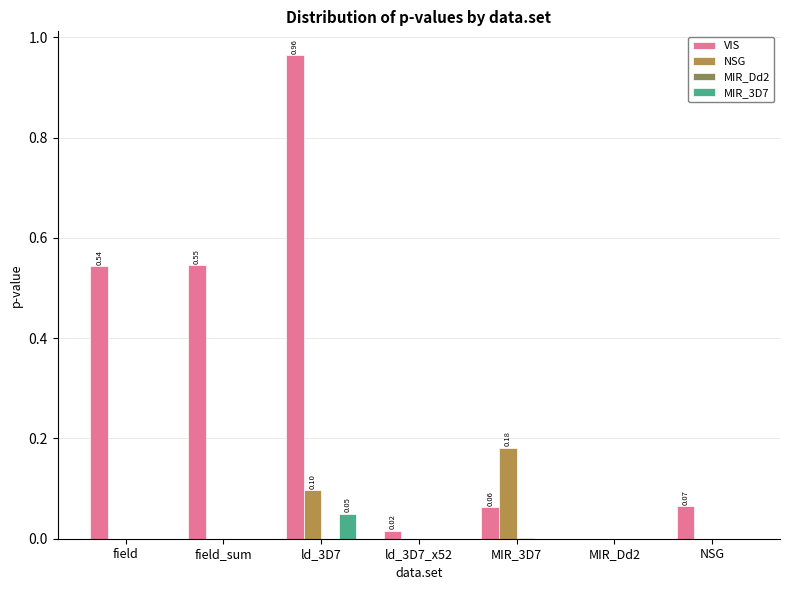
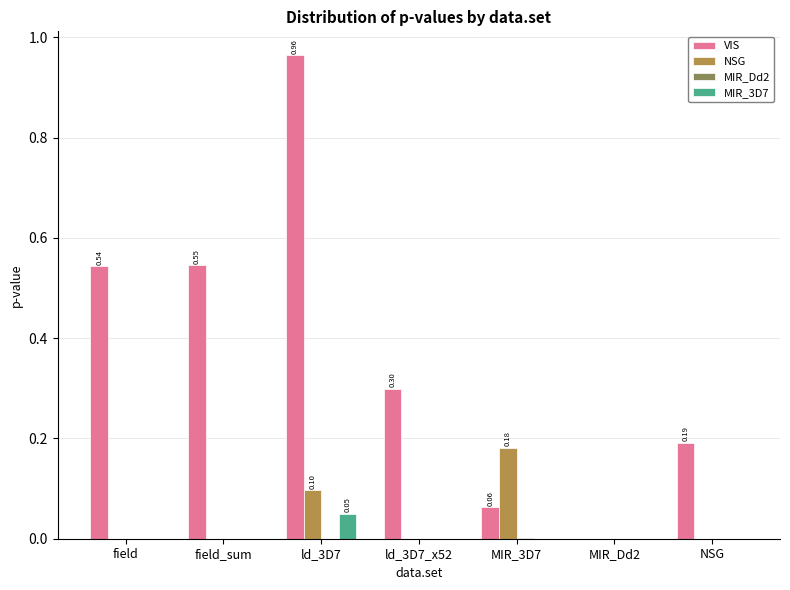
  {
    "VIS": {
      "field": 0.54,
      "field_sum": 0.55,
      "ld_3D7": 0.96,
-     "ld_3D7_x52": 0.02,
+     "ld_3D7_x52": 0.30,
      "MIR_3D7": 0.06,
-     "NSG": 0.07
+     "NSG": 0.19
    },
    "MIR_3D7": {
      "ld_3D7": 0.05
    }
  }
